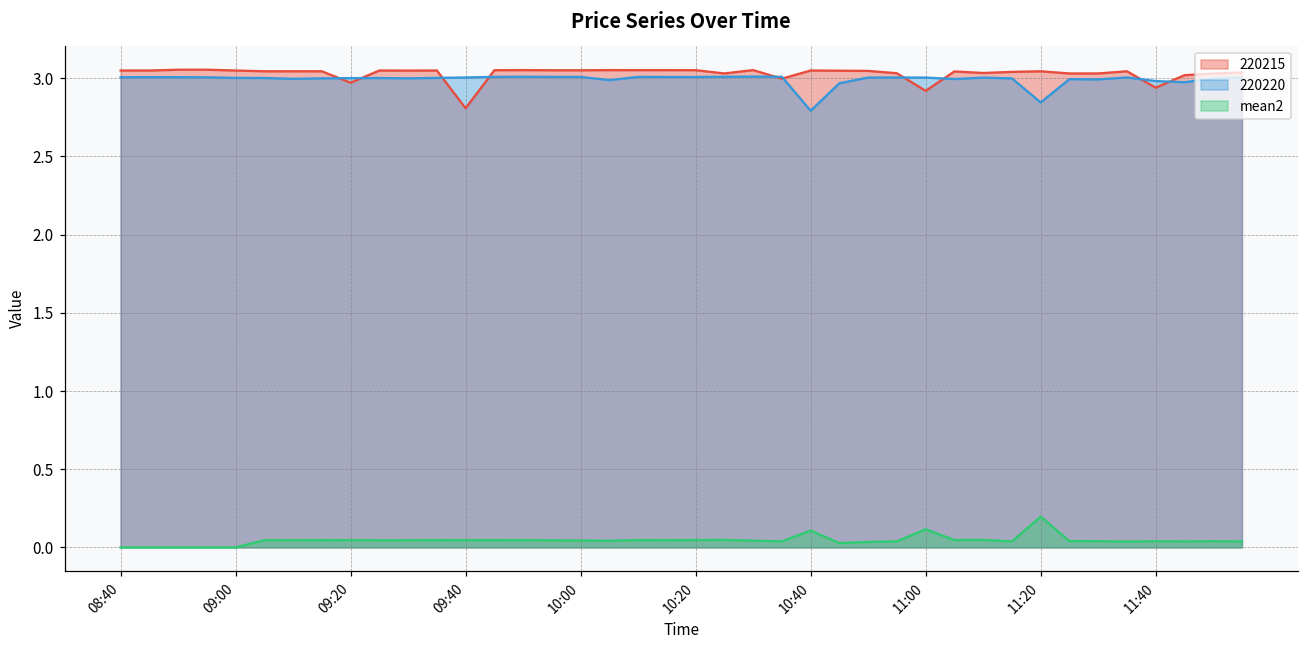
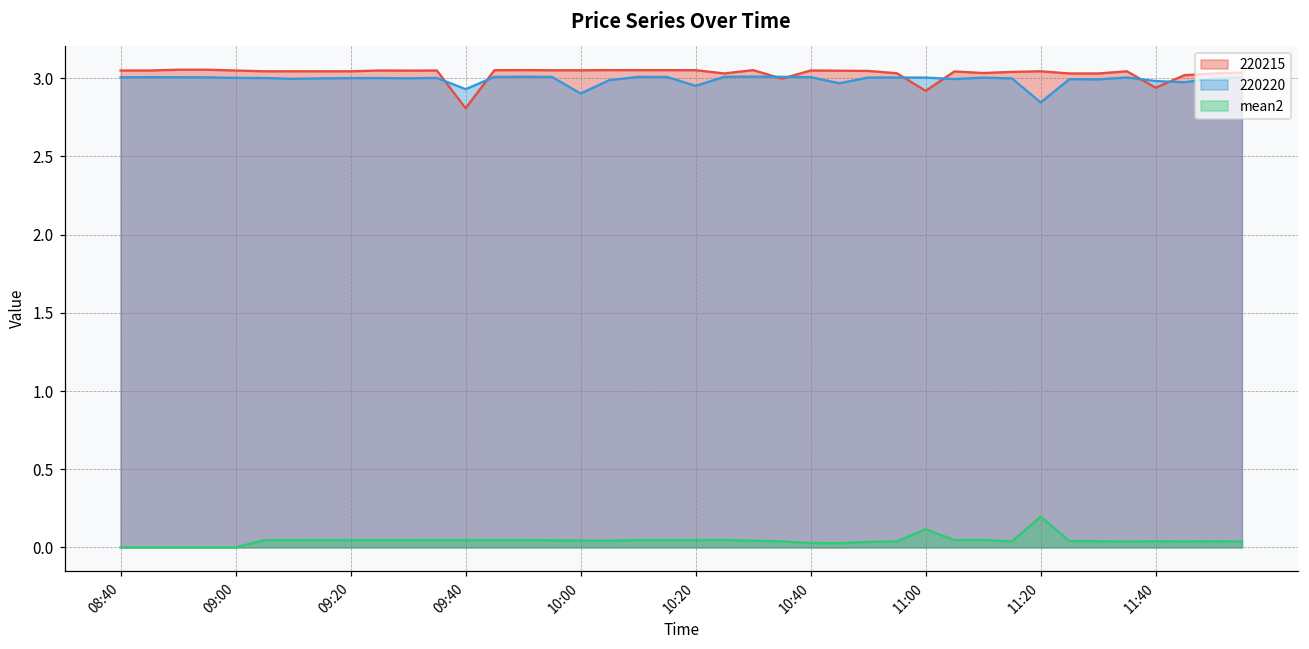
  {
    "220215": {
      "08:40": 3.05,
      "09:00": 3.05,
-     "09:20": 2.97,
+     "09:20": 3.05,
      "09:40": 2.81,
      "10:00": 3.05,
      "10:20": 3.05,
      "10:40": 3.05,
      "11:00": 2.92,
      "11:20": 3.05,
      "11:40": 2.94
    },
    "220220": {
      "08:40": 3.01,
      "09:00": 3.00,
      "09:20": 3.00,
-     "09:40": 3.01,
-     "10:00": 3.01,
-     "10:20": 3.01,
-     "10:40": 2.79,
+     "09:40": 2.93,
+     "10:00": 2.90,
+     "10:20": 2.95,
+     "10:40": 3.01,
      "11:00": 3.00,
      "11:20": 2.85,
      "11:40": 2.98
    },
    "mean2": {
      "08:40": 0.00,
      "09:00": 0.00,
      "09:20": 0.05,
      "09:40": 0.05,
      "10:00": 0.04,
      "10:20": 0.05,
-     "10:40": 0.11,
+     "10:40": 0.03,
      "11:00": 0.12,
      "11:20": 0.20,
      "11:40": 0.04
    }
  }
